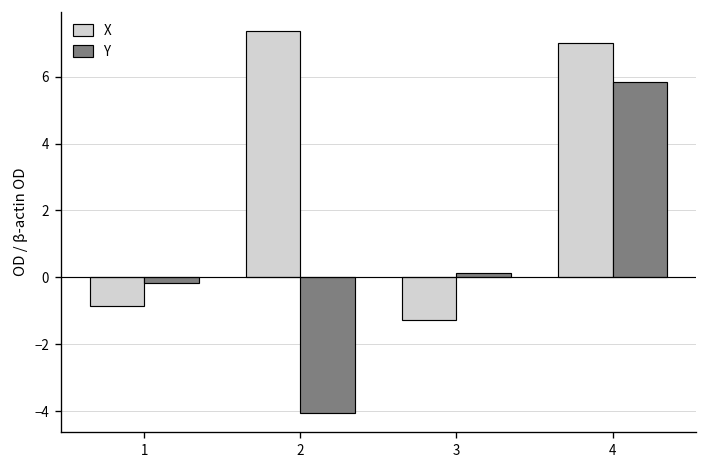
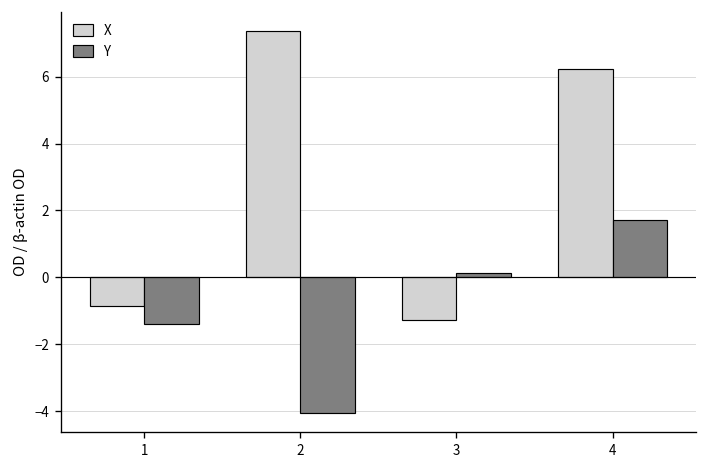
  {
    "X": {
      "1": -0.9,
      "2": 7.4,
      "3": -1.3,
-     "4": 7.0
+     "4": 6.2
    },
    "Y": {
-     "1": -0.2,
+     "1": -1.4,
      "2": -4.1,
      "3": 0.1,
-     "4": 5.9
+     "4": 1.7
    }
  }
